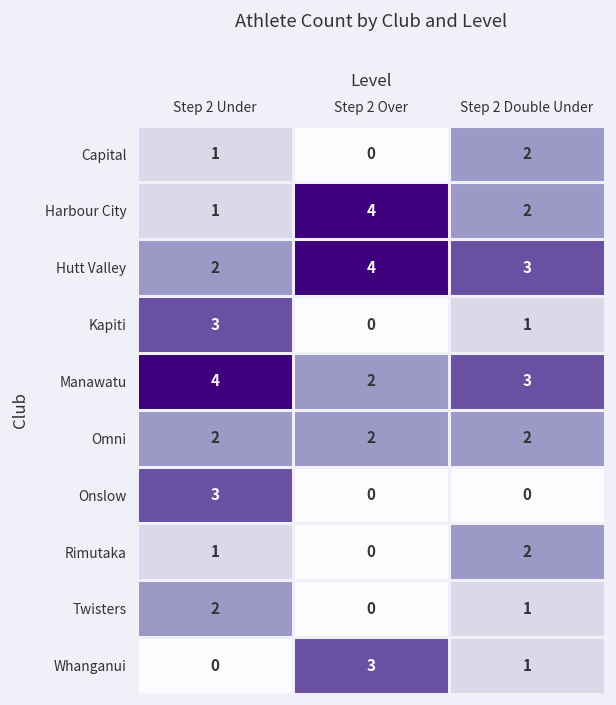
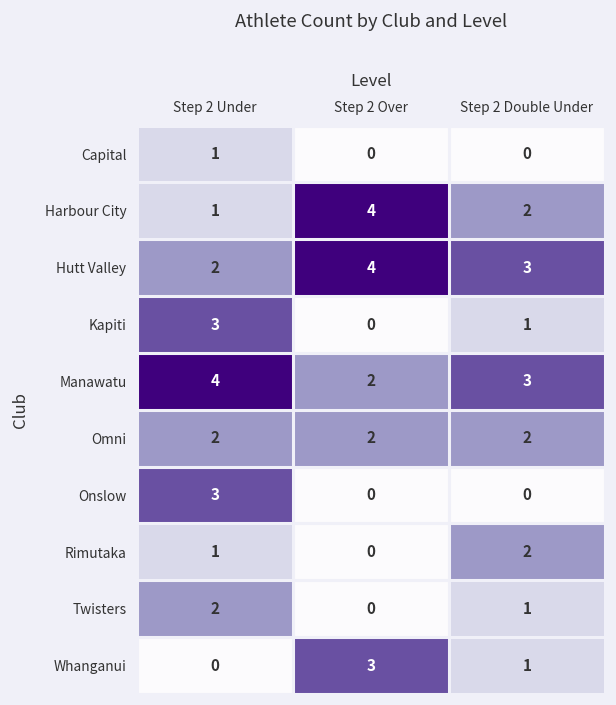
  {
    "Capital": {
      "Step 2 Under": 1,
      "Step 2 Over": 0,
-     "Step 2 Double Under": 2
+     "Step 2 Double Under": 0
    },
    "Harbour City": {
      "Step 2 Under": 1,
      "Step 2 Over": 4,
      "Step 2 Double Under": 2
    },
    "Hutt Valley": {
      "Step 2 Under": 2,
      "Step 2 Over": 4,
      "Step 2 Double Under": 3
    },
    "Kapiti": {
      "Step 2 Under": 3,
      "Step 2 Over": 0,
      "Step 2 Double Under": 1
    },
    "Manawatu": {
      "Step 2 Under": 4,
      "Step 2 Over": 2,
      "Step 2 Double Under": 3
    },
    "Omni": {
      "Step 2 Under": 2,
      "Step 2 Over": 2,
      "Step 2 Double Under": 2
    },
    "Onslow": {
      "Step 2 Under": 3,
      "Step 2 Over": 0,
      "Step 2 Double Under": 0
    },
    "Rimutaka": {
      "Step 2 Under": 1,
      "Step 2 Over": 0,
      "Step 2 Double Under": 2
    },
    "Twisters": {
      "Step 2 Under": 2,
      "Step 2 Over": 0,
      "Step 2 Double Under": 1
    },
    "Whanganui": {
      "Step 2 Under": 0,
      "Step 2 Over": 3,
      "Step 2 Double Under": 1
    }
  }
